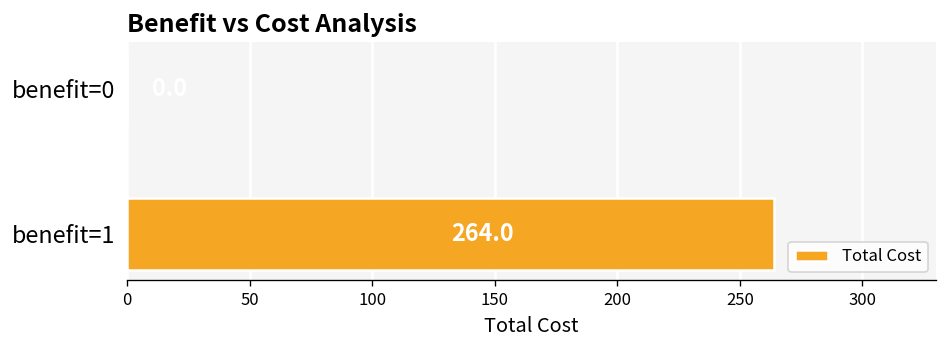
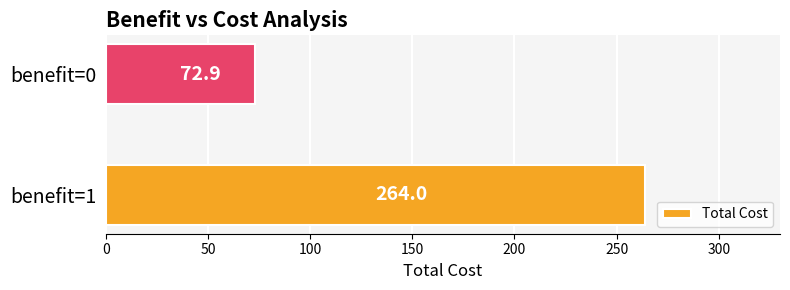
  {
-   "benefit=0": 0
+   "benefit=0": 73
  }
